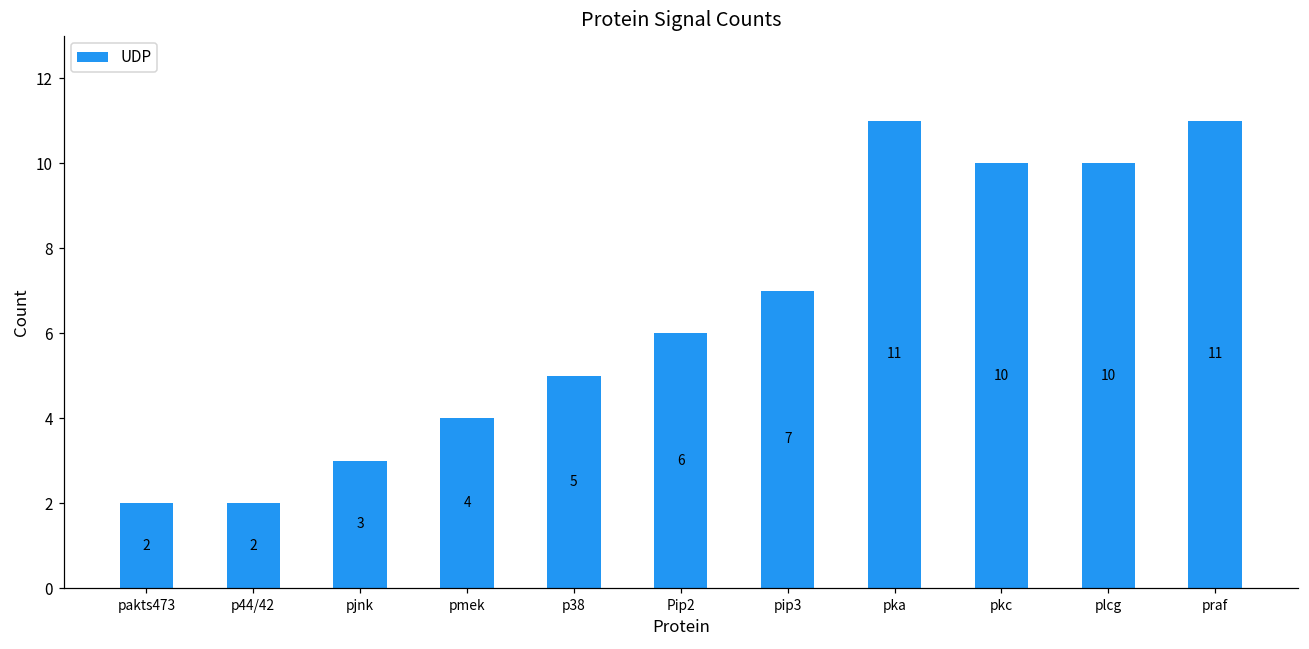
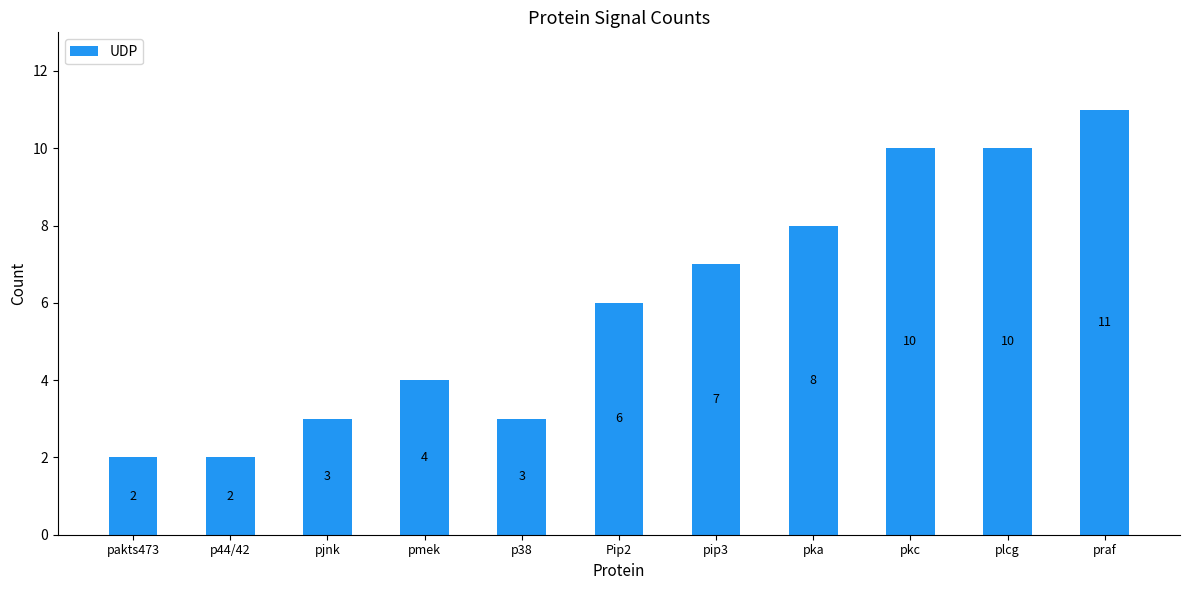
  {
    "pakts473": 2,
    "p44/42": 2,
    "pjnk": 3,
    "pmek": 4,
-   "p38": 5,
+   "p38": 3,
    "Pip2": 6,
    "pip3": 7,
-   "pka": 11,
+   "pka": 8,
    "pkc": 10,
    "plcg": 10,
    "praf": 11
  }
